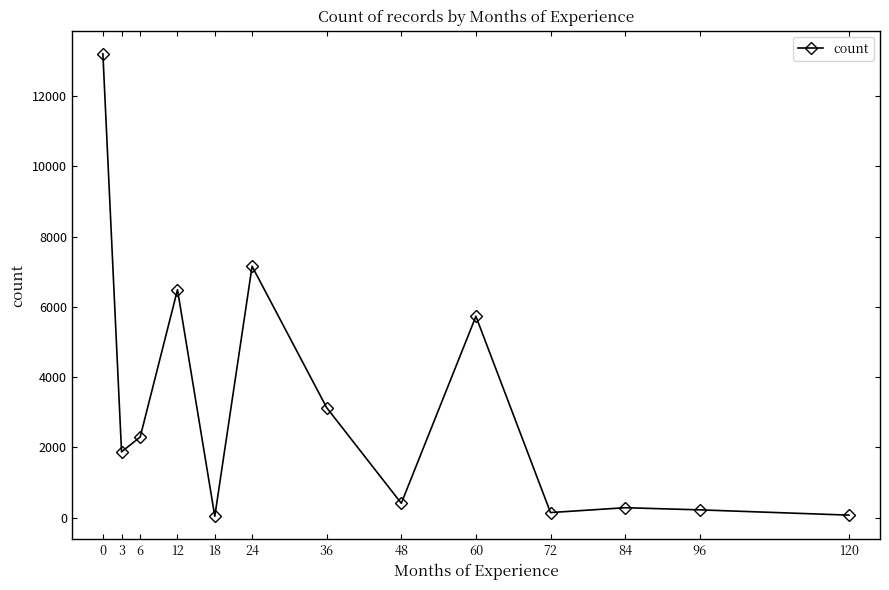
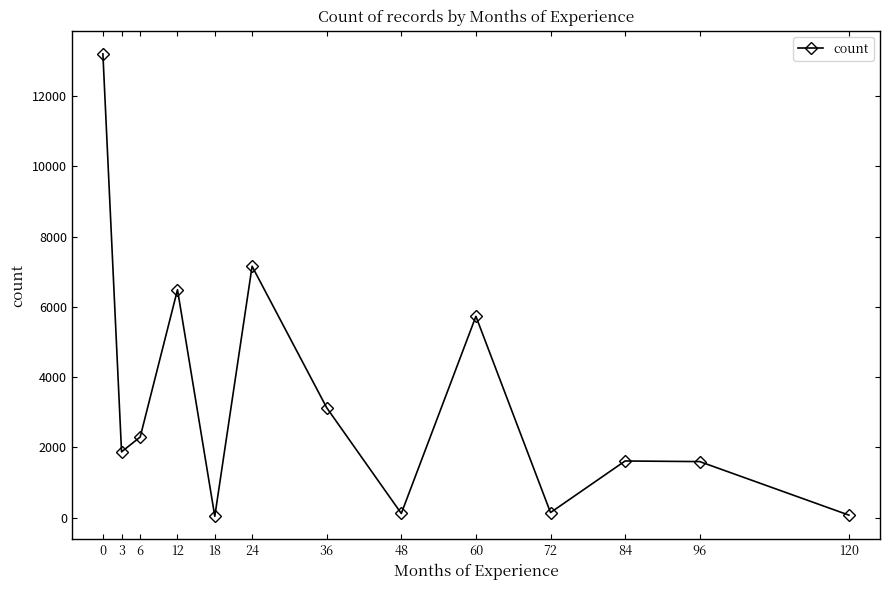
  {
    "0": 13200,
    "3": 1900,
    "6": 2300,
    "12": 6500,
    "18": 0,
    "24": 7200,
    "36": 3100,
-   "48": 400,
+   "48": 100,
    "60": 5700,
    "72": 100,
-   "84": 300,
-   "96": 200,
+   "84": 1600,
+   "96": 1600,
    "120": 100
  }
